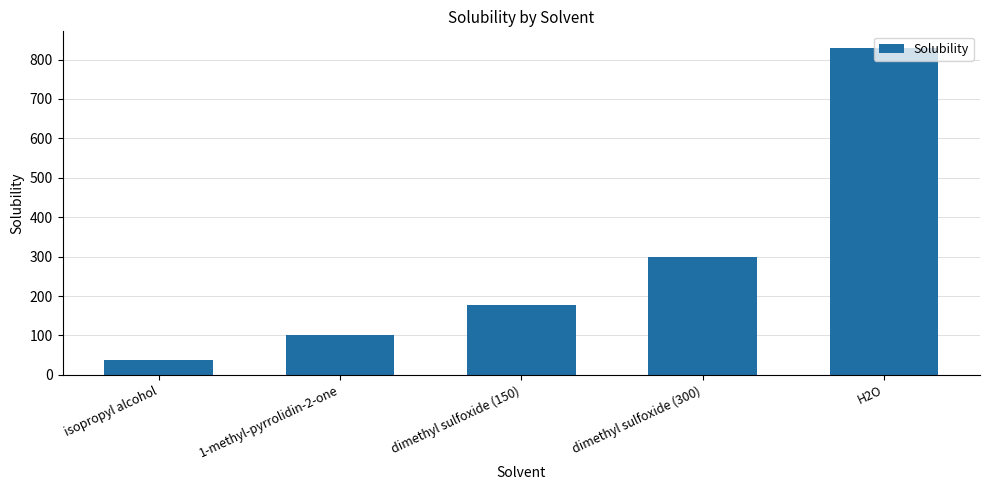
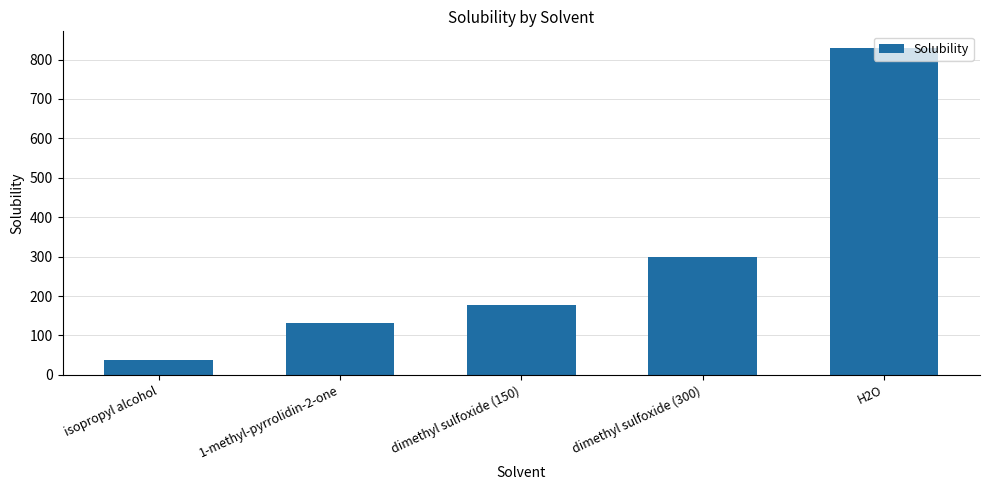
  {
    "isopropyl alcohol": 40,
-   "1-methyl-pyrrolidin-2-one": 100,
+   "1-methyl-pyrrolidin-2-one": 130,
    "dimethyl sulfoxide (150)": 180,
    "dimethyl sulfoxide (300)": 300
  }
